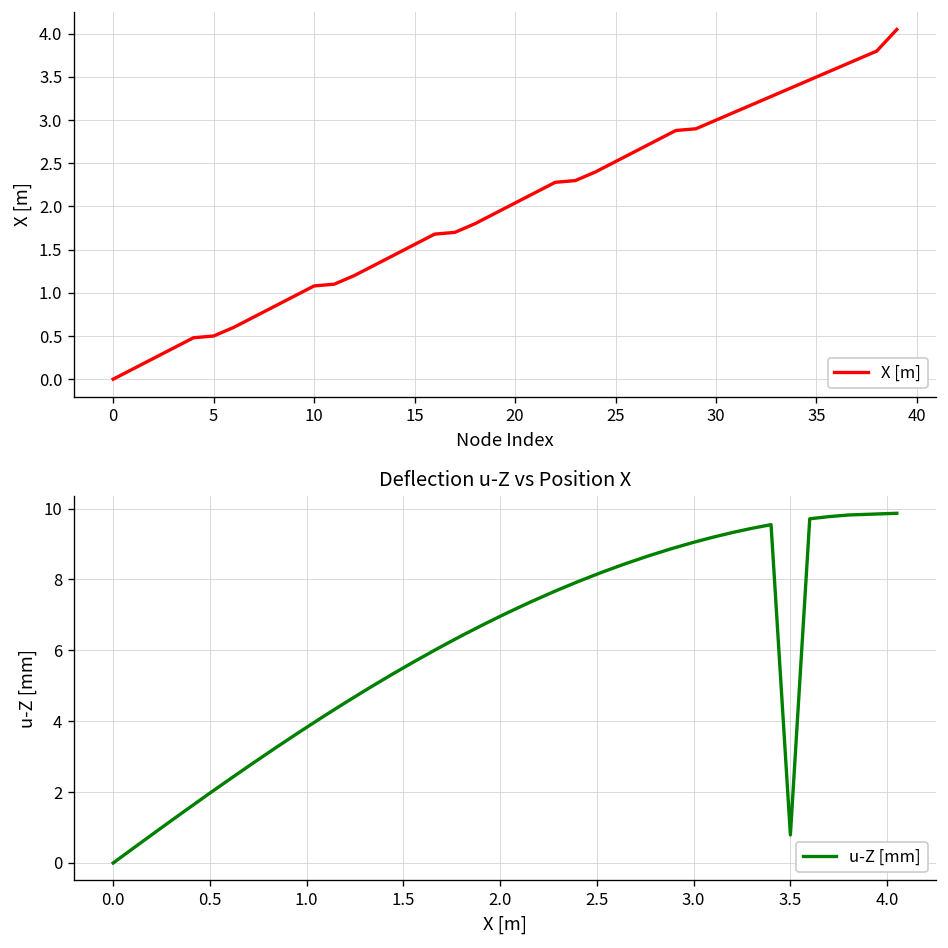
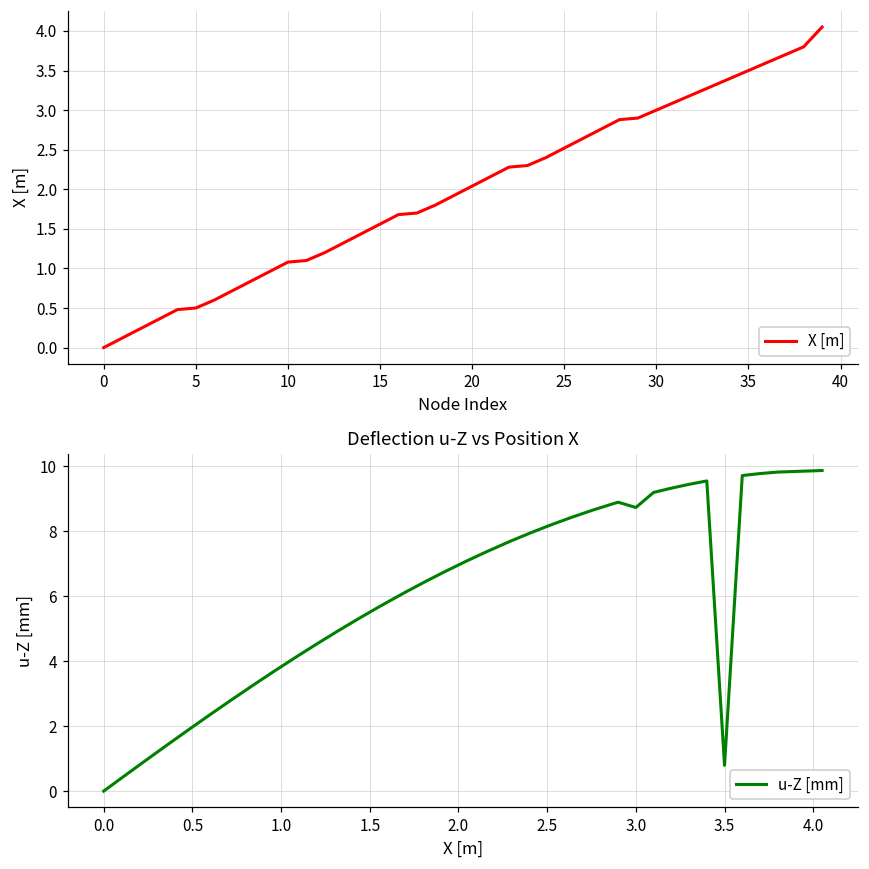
  {
    "Deflection u-Z vs Position X": {
      "0.0": 0.0,
      "0.5": 2.0,
-     "3.0": 9.0,
+     "3.0": 8.7,
      "3.5": 0.8
    }
  }
